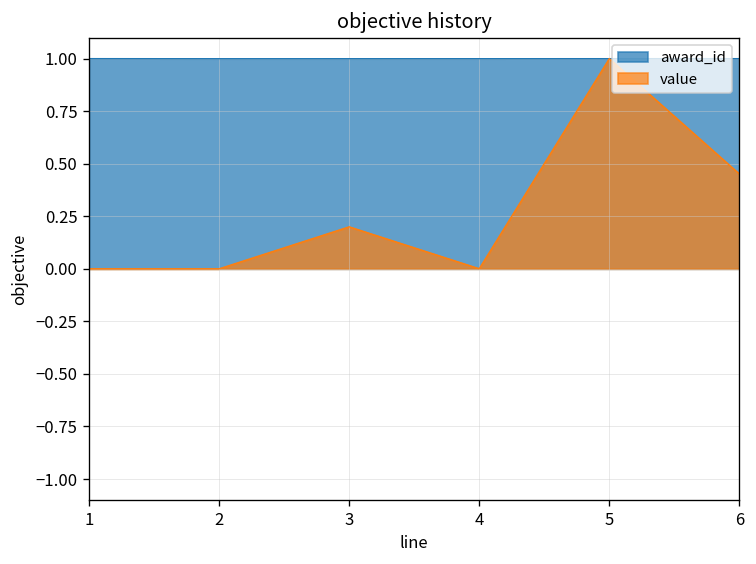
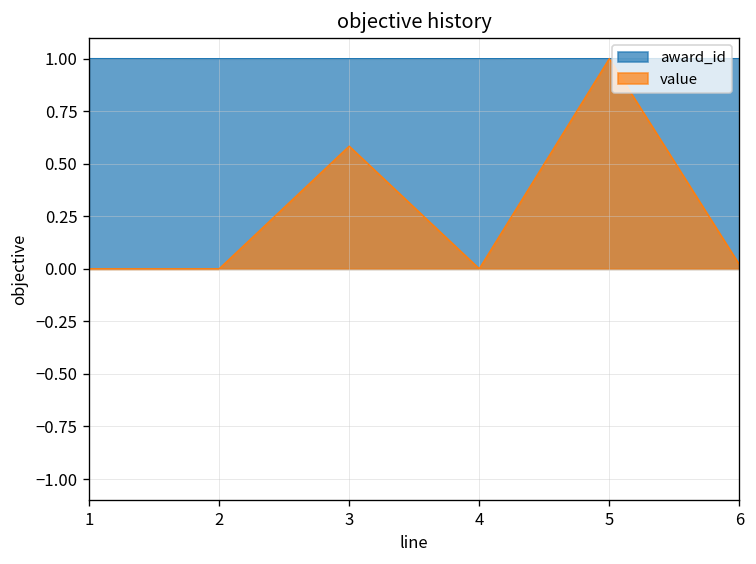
  {
    "award_id": {
      "1": 1.00,
      "2": 1.00,
      "3": 1.00,
      "4": 1.00,
      "6": 1.00
    },
    "value": {
      "1": 0.00,
      "2": 0.00,
-     "3": 0.20,
+     "3": 0.58,
      "4": 0.00,
-     "6": 0.45
+     "6": 0.02
    }
  }
